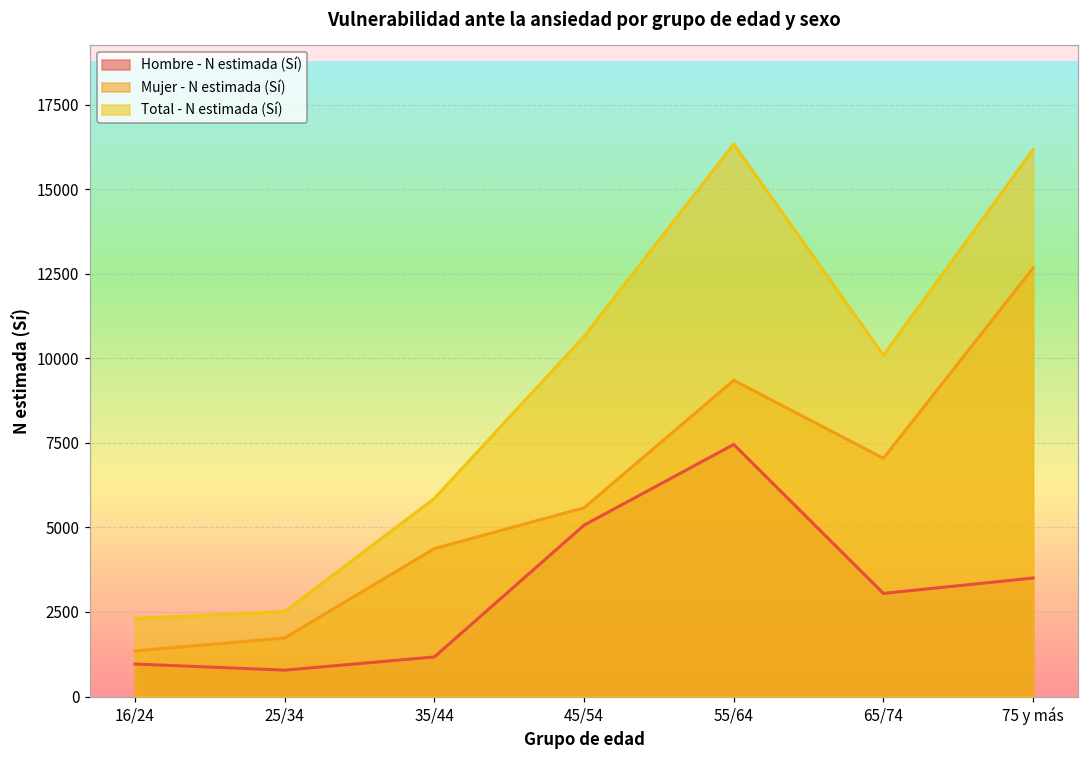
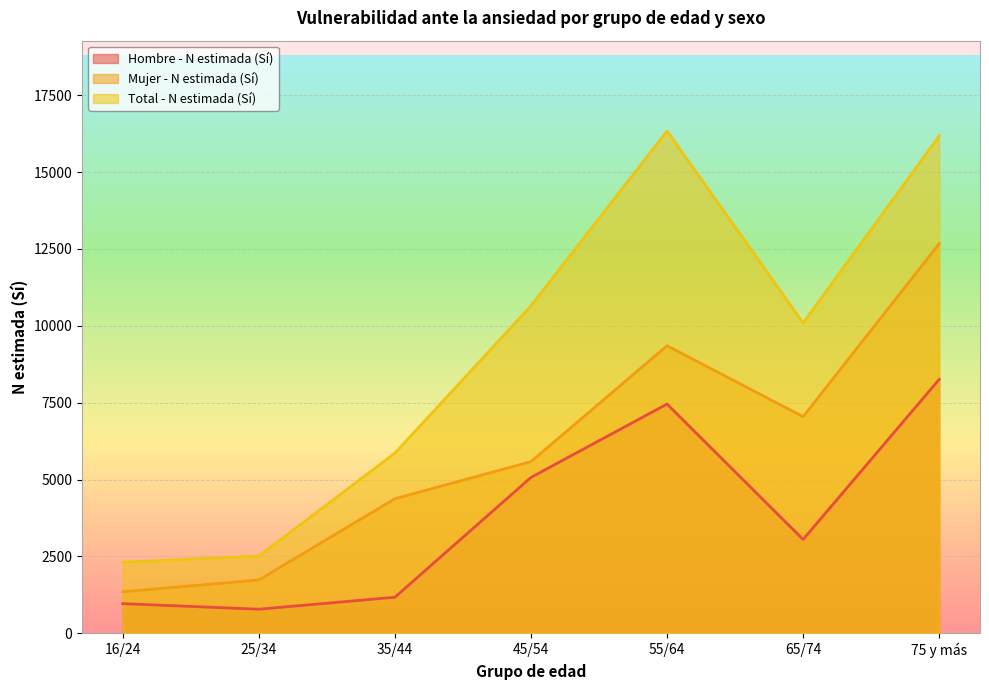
  {
    "Hombre - N estimada (Sí)": {
      "16/24": 1000,
      "25/34": 800,
      "35/44": 1200,
      "45/54": 5100,
      "55/64": 7500,
      "65/74": 3000,
-     "75 y más": 3500
+     "75 y más": 8300
    }
  }
